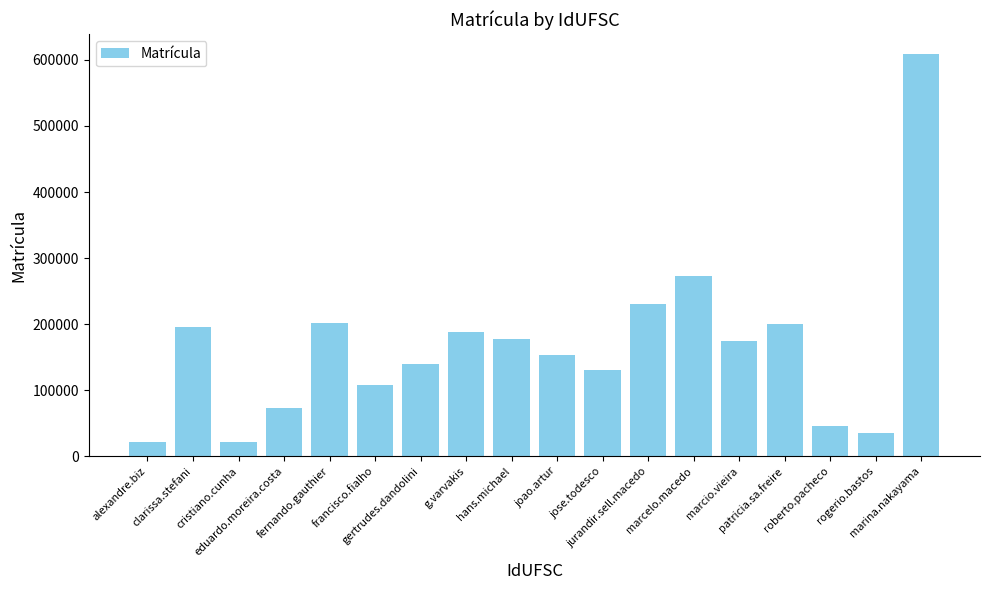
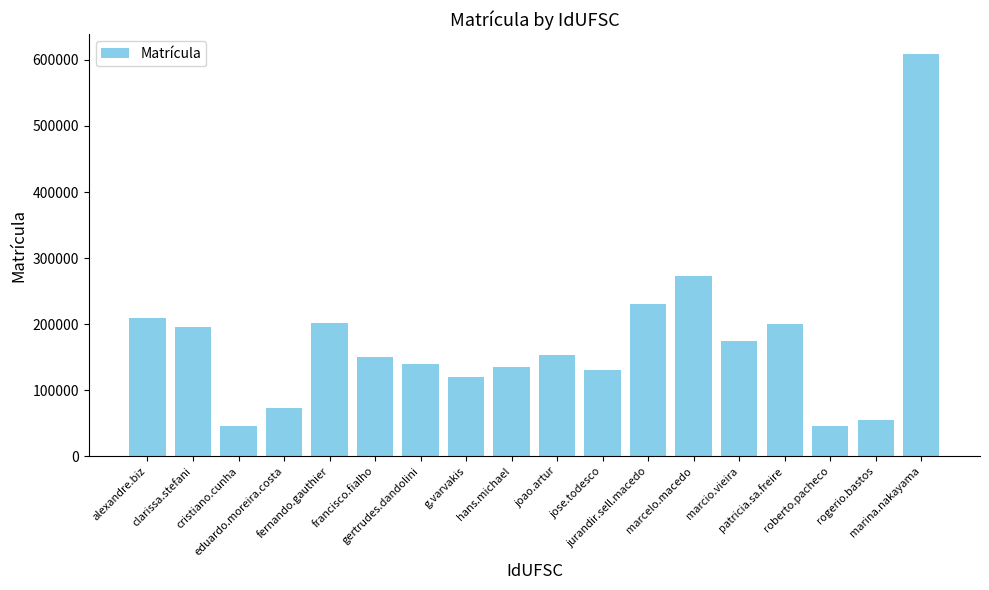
  {
-   "alexandre.biz": 20000,
+   "alexandre.biz": 210000,
    "clarissa.stefani": 200000,
-   "cristiano.cunha": 20000,
+   "cristiano.cunha": 50000,
    "eduardo.moreira.costa": 70000,
    "fernando.gauthier": 200000,
-   "francisco.fialho": 110000,
+   "francisco.fialho": 150000,
    "gertrudes.dandolini": 140000,
-   "g.varvakis": 190000,
-   "hans.michael": 180000,
+   "g.varvakis": 120000,
+   "hans.michael": 140000,
    "joao.artur": 150000,
    "jose.todesco": 130000,
    "jurandir.sell.macedo": 230000,
    "marcelo.macedo": 270000,
    "marcio.vieira": 170000,
    "patricia.sa.freire": 200000,
    "roberto.pacheco": 50000,
-   "rogerio.bastos": 40000,
+   "rogerio.bastos": 60000,
    "marina.nakayama": 610000
  }
